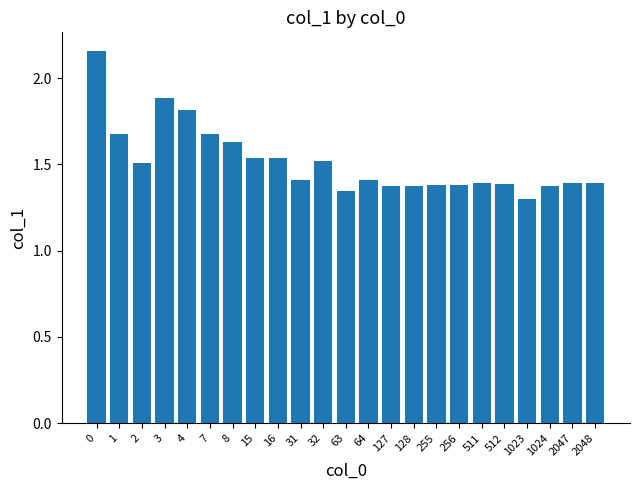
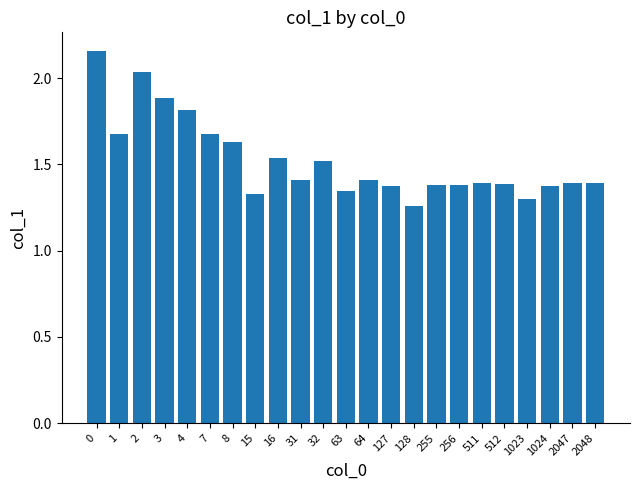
  {
    "0": 2.16,
    "1": 1.68,
-   "2": 1.51,
+   "2": 2.04,
    "3": 1.88,
    "4": 1.82,
    "7": 1.68,
    "8": 1.63,
-   "15": 1.54,
+   "15": 1.33,
    "16": 1.54,
    "31": 1.41,
    "32": 1.52,
    "63": 1.35,
    "64": 1.41,
    "127": 1.37,
-   "128": 1.37,
+   "128": 1.26,
    "255": 1.38,
    "256": 1.38,
    "511": 1.39,
    "512": 1.39,
    "1023": 1.30,
    "1024": 1.38,
    "2047": 1.39,
    "2048": 1.39
  }
